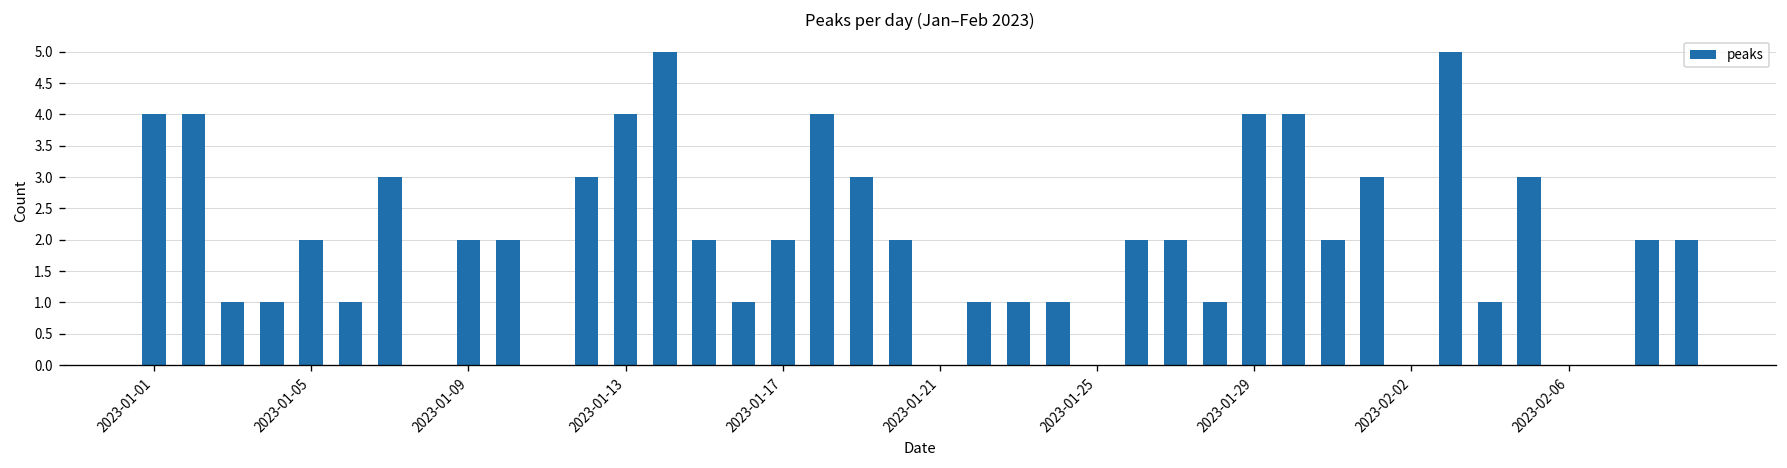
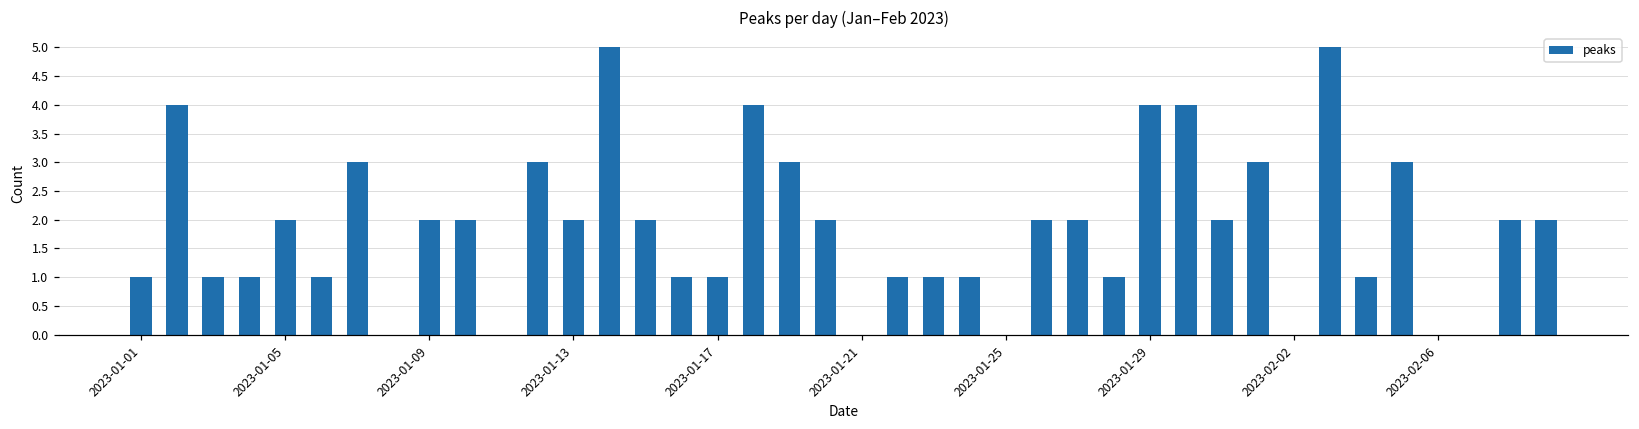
  {
-   "2023-01-01": 4,
+   "2023-01-01": 1,
    "2023-01-05": 2,
    "2023-01-09": 2,
-   "2023-01-13": 4,
-   "2023-01-17": 2,
+   "2023-01-13": 2,
+   "2023-01-17": 1,
    "2023-01-21": 0,
    "2023-01-25": 0,
    "2023-01-29": 4,
    "2023-02-02": 0,
    "2023-02-06": 0
  }
